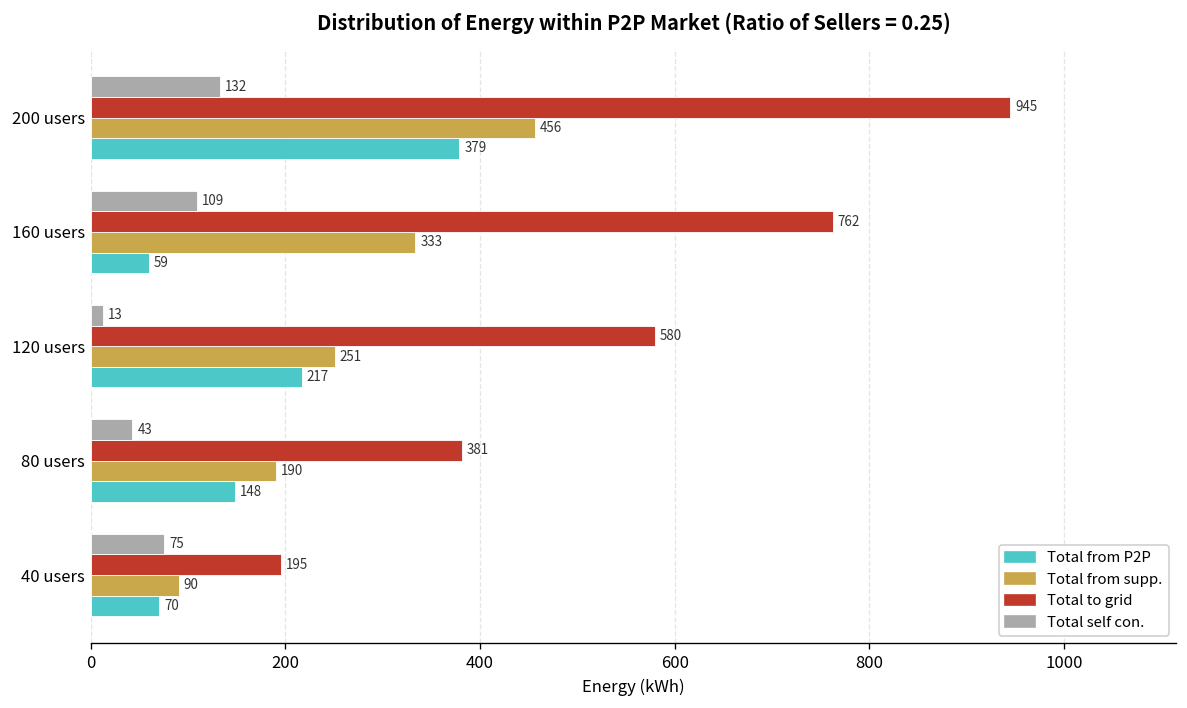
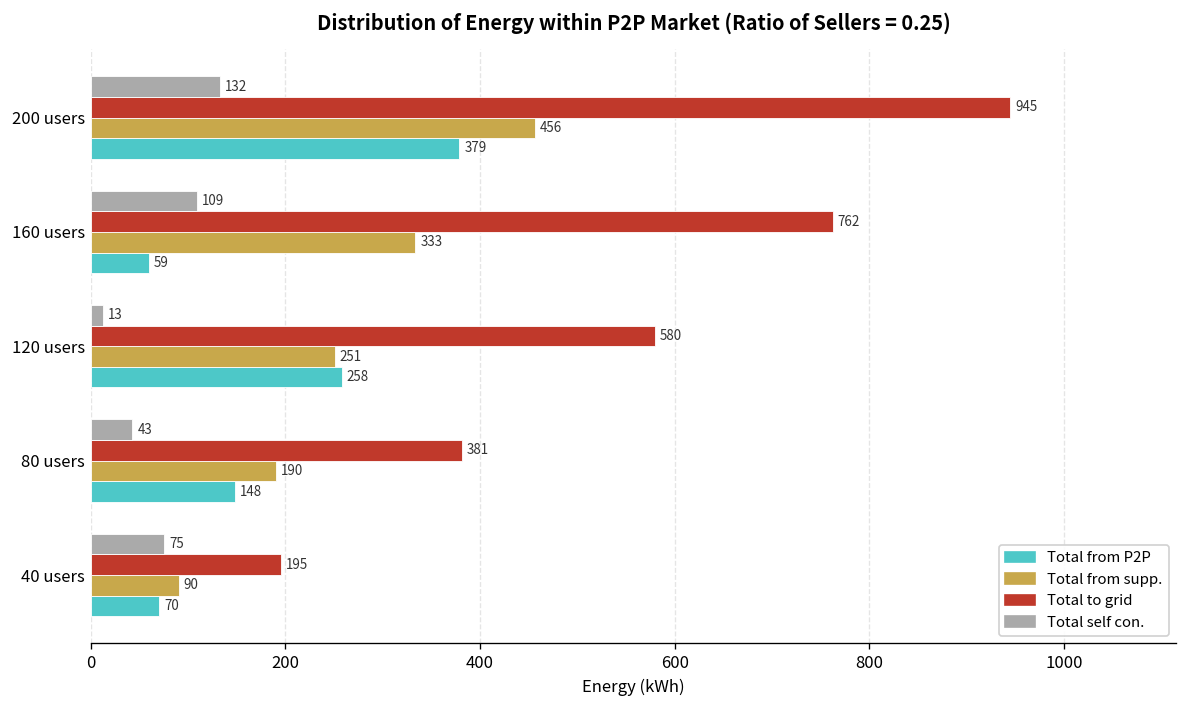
  {
    "Total from P2P": {
      "200 users": 379,
      "160 users": 59,
-     "120 users": 217,
+     "120 users": 258,
      "80 users": 148,
      "40 users": 70
    },
    "Total from supp.": {
      "200 users": 456,
      "160 users": 333,
      "120 users": 251,
      "80 users": 190,
      "40 users": 90
    },
    "Total to grid": {
      "200 users": 945,
      "160 users": 762,
      "120 users": 580,
      "80 users": 381,
      "40 users": 195
    },
    "Total self con.": {
      "200 users": 132,
      "160 users": 109,
      "120 users": 13,
      "80 users": 43,
      "40 users": 75
    }
  }
